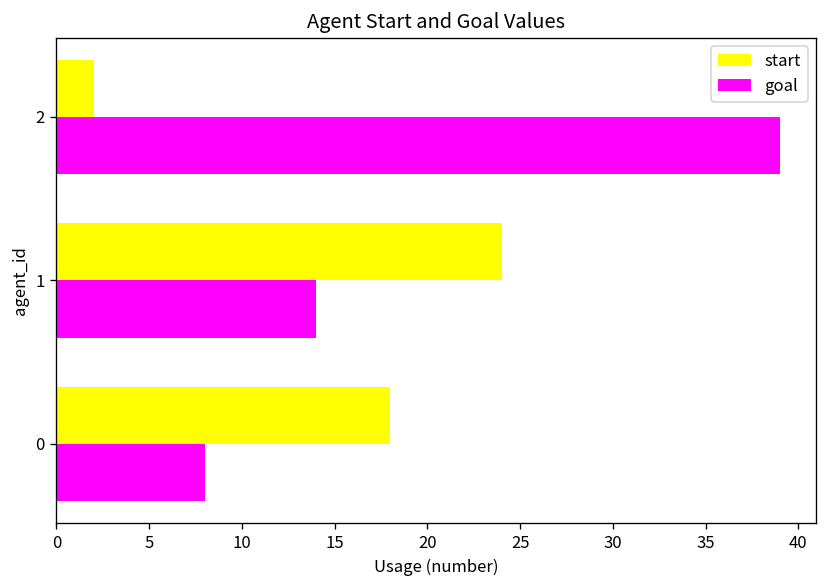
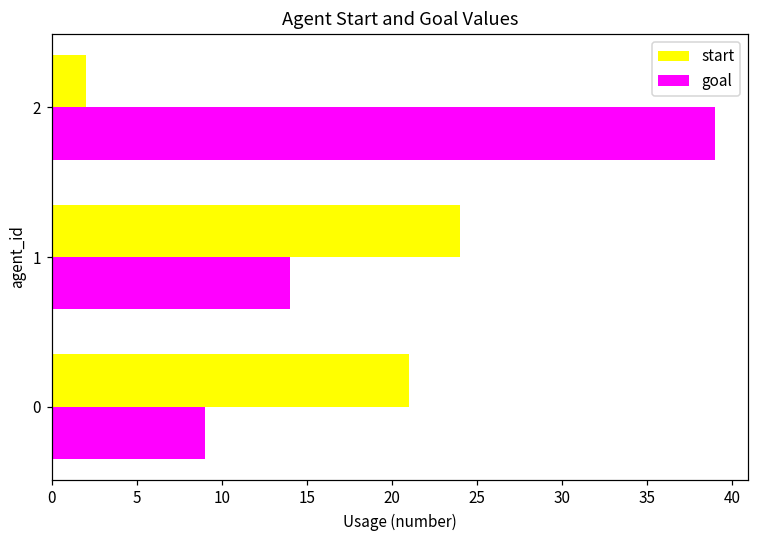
  {
    "start": {
      "2": 2,
      "1": 24,
-     "0": 18
+     "0": 21
    },
    "goal": {
      "2": 39,
      "1": 14,
-     "0": 8
+     "0": 9
    }
  }
